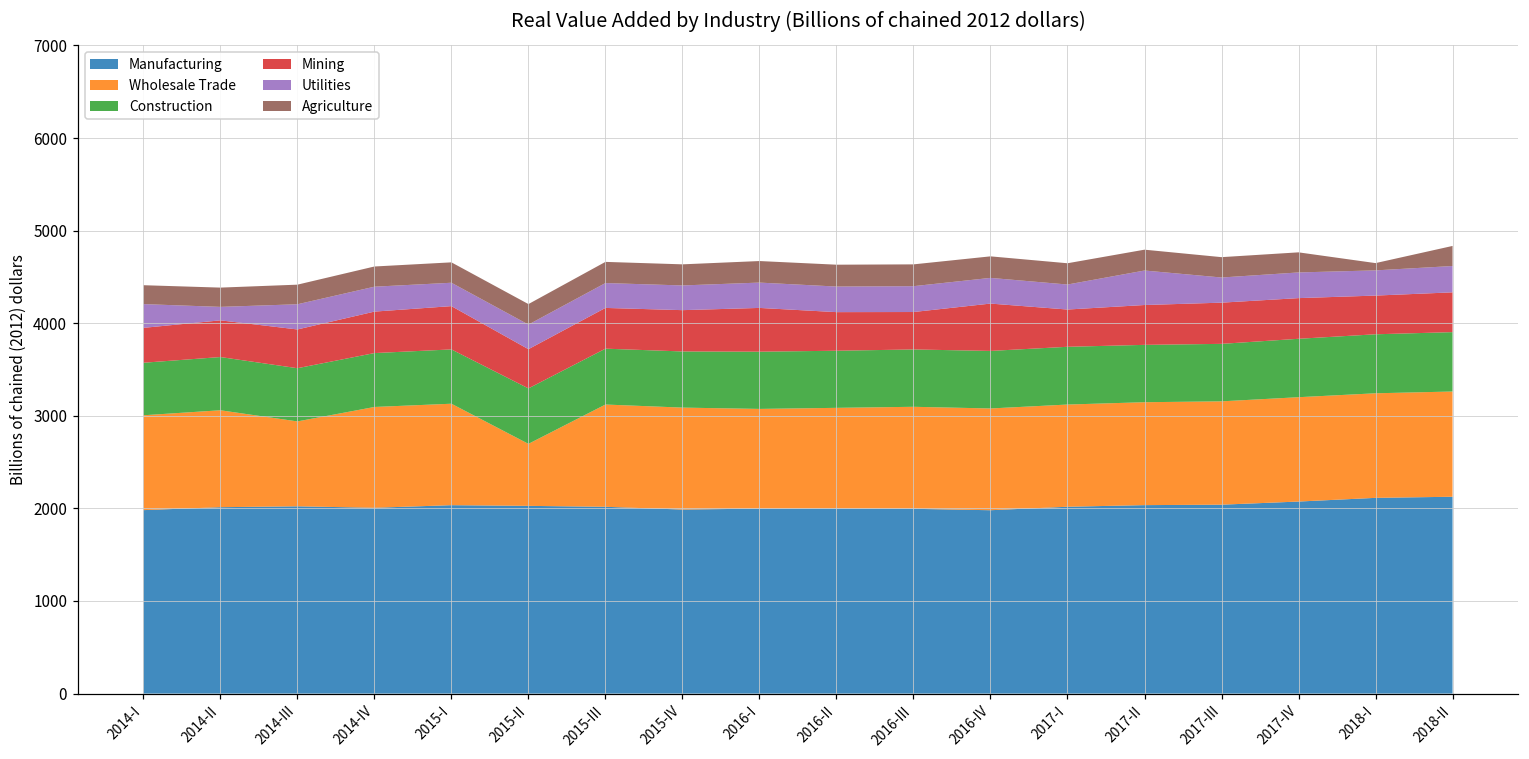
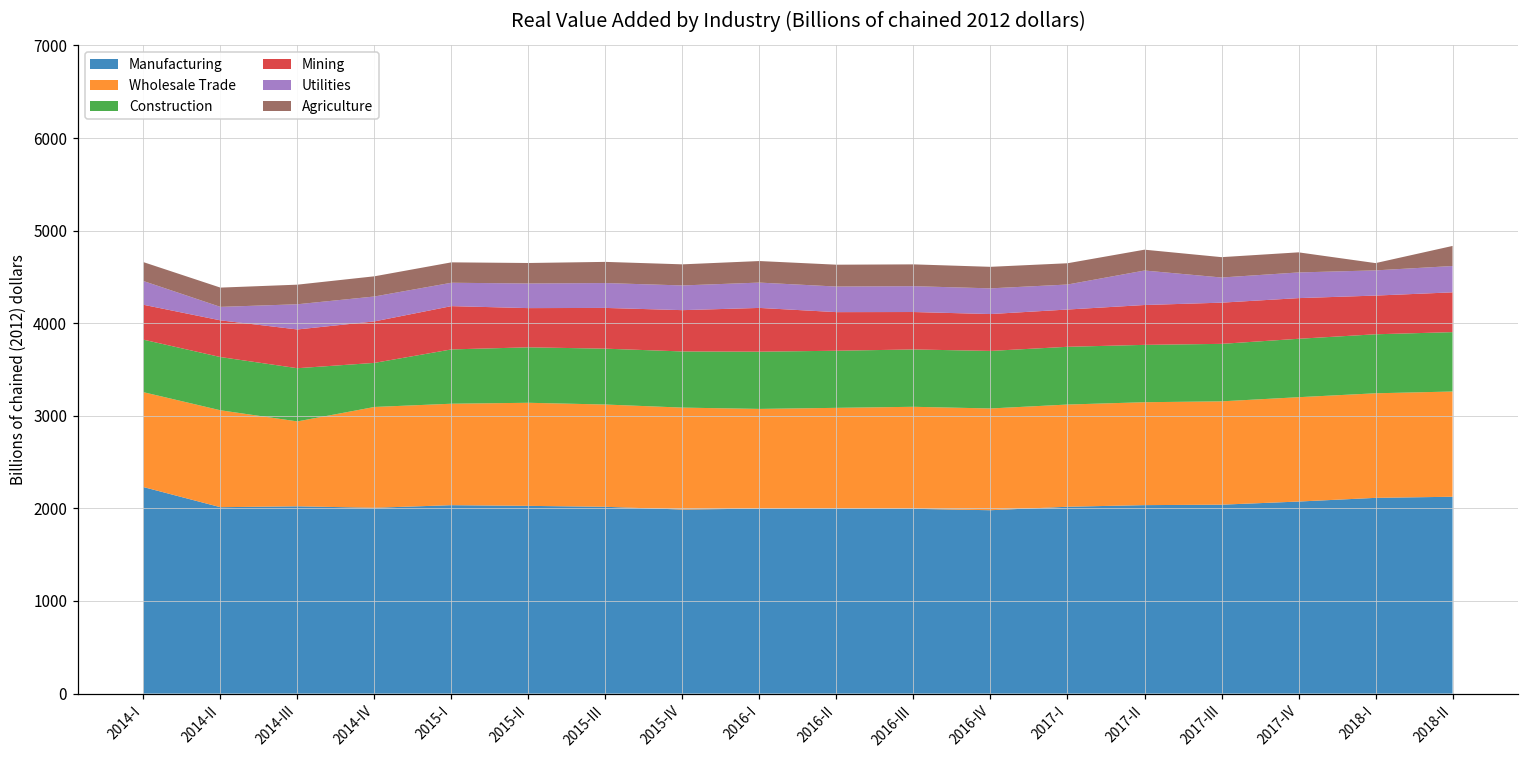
  {
    "Manufacturing": {
-     "2014-I": 2000,
+     "2014-I": 2200,
      "2014-II": 2000,
      "2014-III": 2000,
      "2014-IV": 2000,
      "2015-I": 2000,
      "2015-II": 2000,
      "2015-III": 2000,
      "2015-IV": 2000,
      "2016-I": 2000,
      "2016-II": 2000,
      "2016-III": 2000,
      "2016-IV": 2000,
      "2017-I": 2000,
      "2017-II": 2000,
      "2017-III": 2000,
      "2017-IV": 2100,
      "2018-I": 2100,
      "2018-II": 2100
    },
    "Wholesale Trade": {
      "2014-I": 1000,
      "2014-II": 1000,
      "2014-III": 900,
      "2014-IV": 1100,
      "2015-I": 1100,
-     "2015-II": 700,
+     "2015-II": 1100,
      "2015-III": 1100,
      "2015-IV": 1100,
      "2016-I": 1100,
      "2016-II": 1100,
      "2016-III": 1100,
      "2016-IV": 1100,
      "2017-I": 1100,
      "2017-II": 1100,
      "2017-III": 1100,
      "2017-IV": 1100,
      "2018-I": 1100,
      "2018-II": 1100
    },
    "Construction": {
      "2014-I": 600,
      "2014-II": 600,
      "2014-III": 600,
-     "2014-IV": 600,
+     "2014-IV": 500,
      "2015-I": 600,
      "2015-II": 600,
      "2015-III": 600,
      "2015-IV": 600,
      "2016-I": 600,
      "2016-II": 600,
      "2016-III": 600,
      "2016-IV": 600,
      "2017-I": 600,
      "2017-II": 600,
      "2017-III": 600,
      "2017-IV": 600,
      "2018-I": 600,
      "2018-II": 600
    },
    "Mining": {
      "2014-I": 400,
      "2014-II": 400,
      "2014-III": 400,
      "2014-IV": 400,
      "2015-I": 500,
      "2015-II": 400,
      "2015-III": 400,
      "2015-IV": 400,
      "2016-I": 500,
      "2016-II": 400,
      "2016-III": 400,
-     "2016-IV": 500,
+     "2016-IV": 400,
      "2017-I": 400,
      "2017-II": 400,
      "2017-III": 400,
      "2017-IV": 400,
      "2018-I": 400,
      "2018-II": 400
    },
    "Utilities": {
      "2014-I": 300,
      "2014-II": 100,
      "2014-III": 300,
      "2014-IV": 300,
      "2015-I": 300,
      "2015-II": 300,
      "2015-III": 300,
      "2015-IV": 300,
      "2016-I": 300,
      "2016-II": 300,
      "2016-III": 300,
      "2016-IV": 300,
      "2017-I": 300,
      "2017-II": 400,
      "2017-III": 300,
      "2017-IV": 300,
      "2018-I": 300,
      "2018-II": 300
    },
    "Agriculture": {
      "2014-I": 200,
      "2014-II": 200,
      "2014-III": 200,
      "2014-IV": 200,
      "2015-I": 200,
      "2015-II": 200,
      "2015-III": 200,
      "2015-IV": 200,
      "2016-I": 200,
      "2016-II": 200,
      "2016-III": 200,
      "2016-IV": 200,
      "2017-I": 200,
      "2017-II": 200,
      "2017-III": 200,
      "2017-IV": 200,
      "2018-I": 100,
      "2018-II": 200
    }
  }
